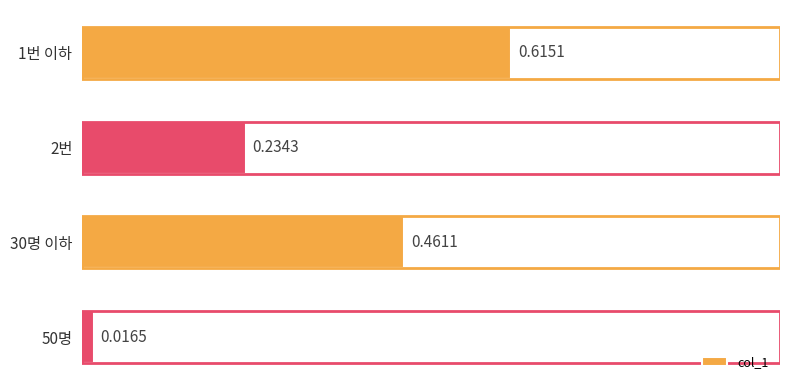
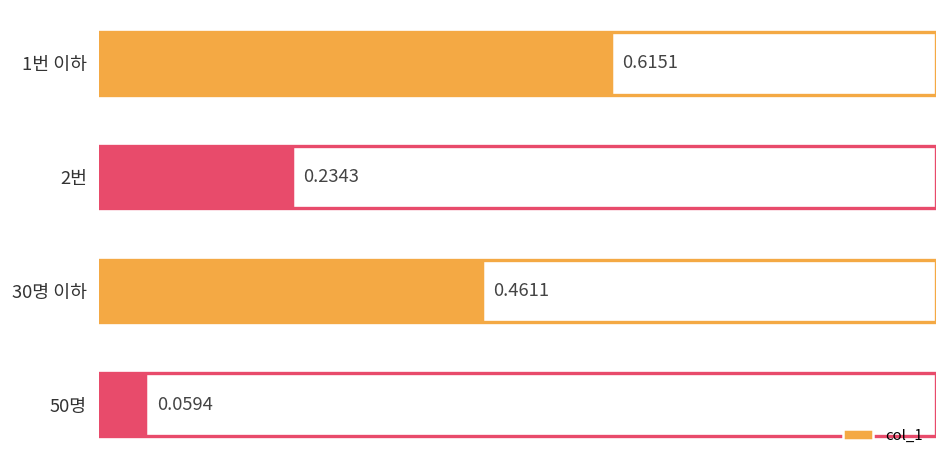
  {
    "1번 이하": 0.6151,
    "2번": 0.2343,
    "30명 이하": 0.4611,
-   "50명": 0.0165
+   "50명": 0.0594
  }
